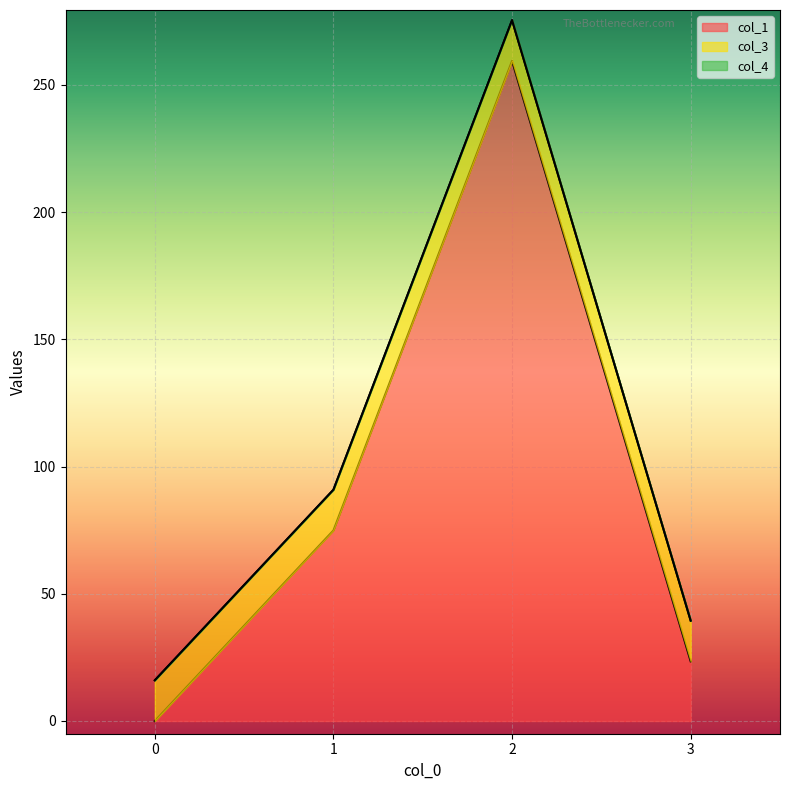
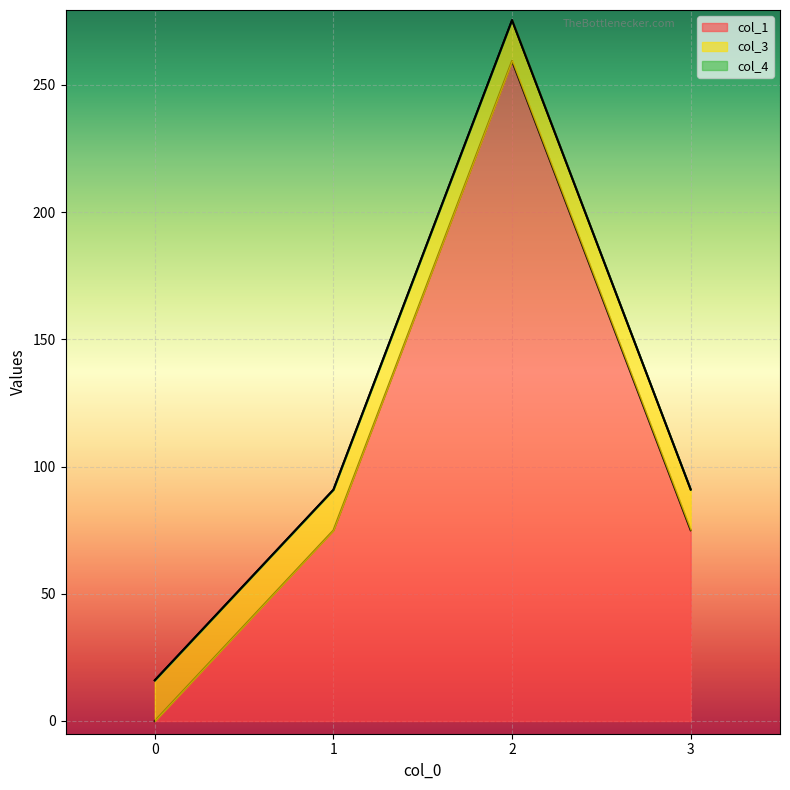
  {
    "col_1": {
      "0": 0,
      "1": 75,
      "2": 259,
-     "3": 23
+     "3": 75
    }
  }
